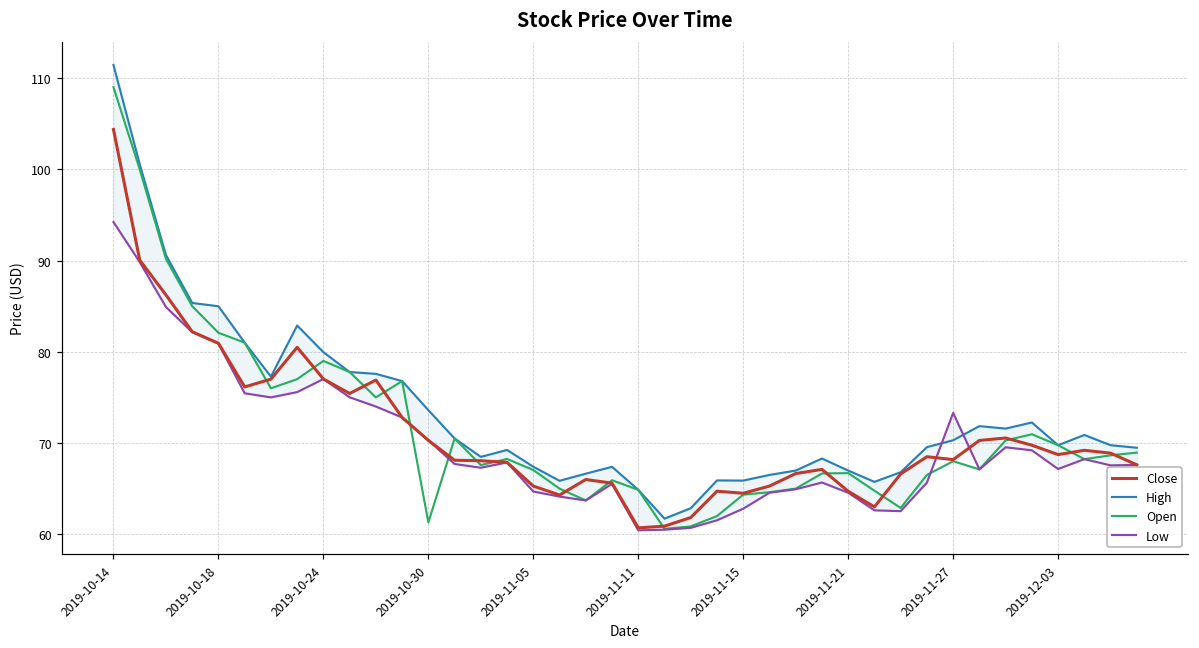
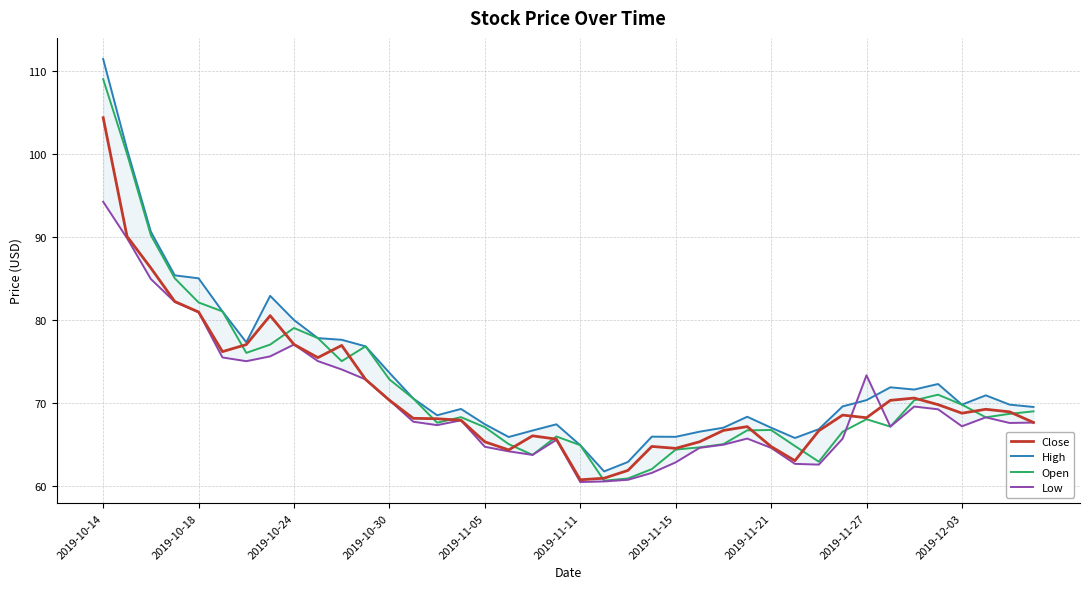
  {
    "Close": {
      "2019-10-14": 104,
      "2019-11-05": 65,
      "2019-12-03": 69
    },
    "Open": {
      "2019-10-14": 109,
      "2019-10-18": 82,
      "2019-10-24": 79,
-     "2019-10-30": 61,
+     "2019-10-30": 73,
      "2019-11-05": 67
    },
    "Low": {
      "2019-10-14": 94,
      "2019-11-05": 65,
      "2019-11-15": 63,
      "2019-12-03": 67
    }
  }
